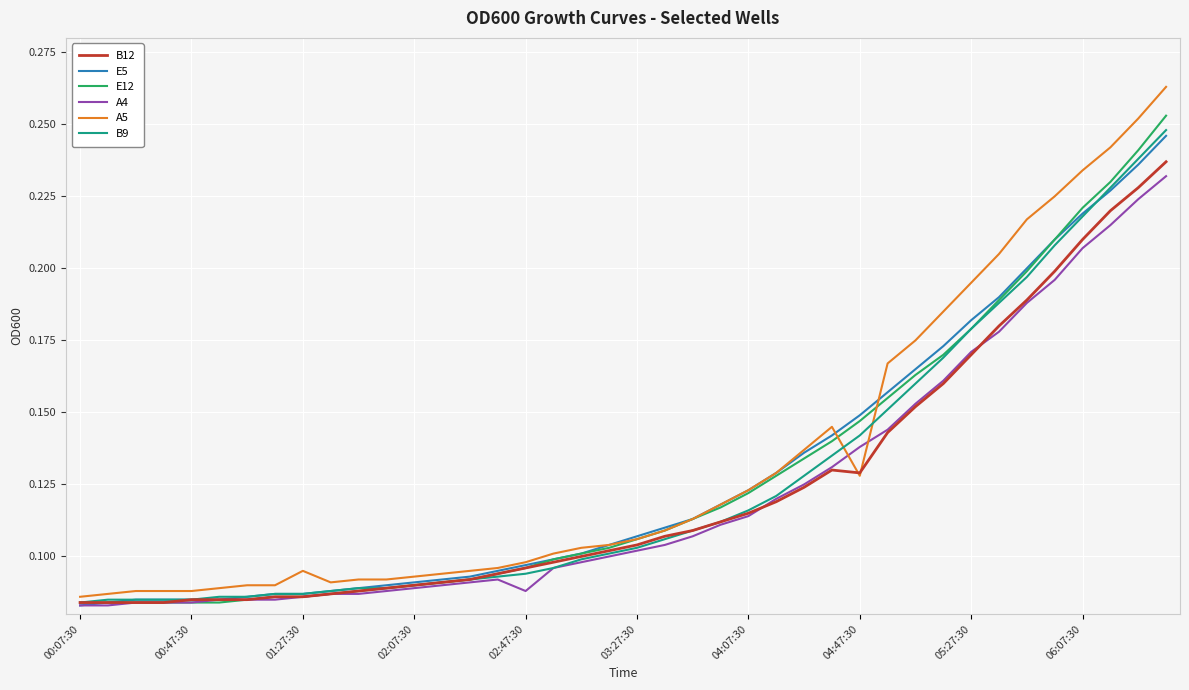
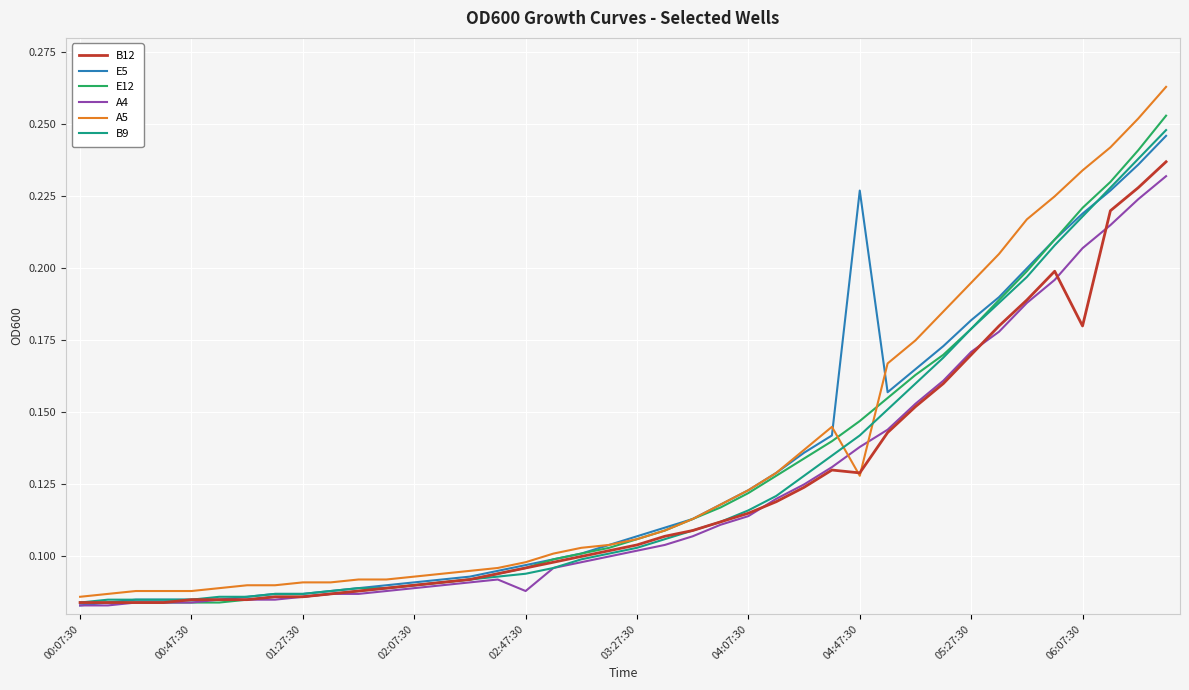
  {
    "B12": {
      "03:27:30": 0.104,
      "04:07:30": 0.115,
      "04:47:30": 0.129,
      "05:27:30": 0.17,
-     "06:07:30": 0.21
+     "06:07:30": 0.18
    },
    "E5": {
      "02:07:30": 0.091,
      "02:47:30": 0.097,
      "03:27:30": 0.107,
-     "04:47:30": 0.149,
+     "04:47:30": 0.227,
      "05:27:30": 0.182,
      "06:07:30": 0.219
    },
    "A4": {
      "02:07:30": 0.089,
      "02:47:30": 0.088,
      "03:27:30": 0.102,
      "04:07:30": 0.114,
      "04:47:30": 0.138,
      "05:27:30": 0.171,
      "06:07:30": 0.207
    },
    "A5": {
      "00:07:30": 0.086,
      "00:47:30": 0.088,
-     "01:27:30": 0.095,
+     "01:27:30": 0.091,
      "02:07:30": 0.093,
      "02:47:30": 0.098,
      "04:47:30": 0.128,
      "05:27:30": 0.195,
      "06:07:30": 0.234
    }
  }
